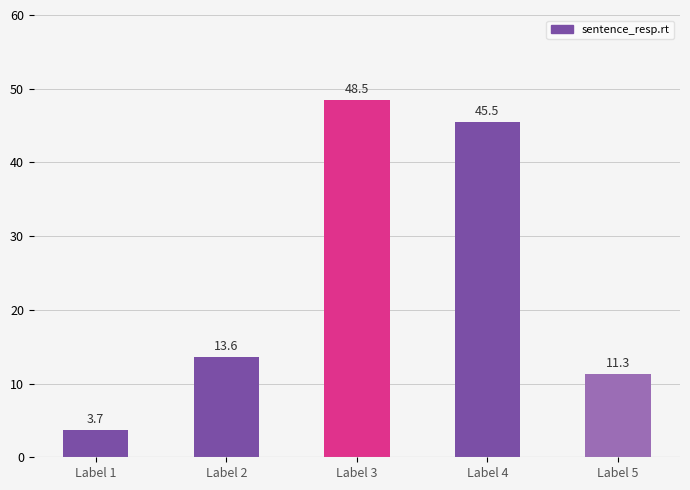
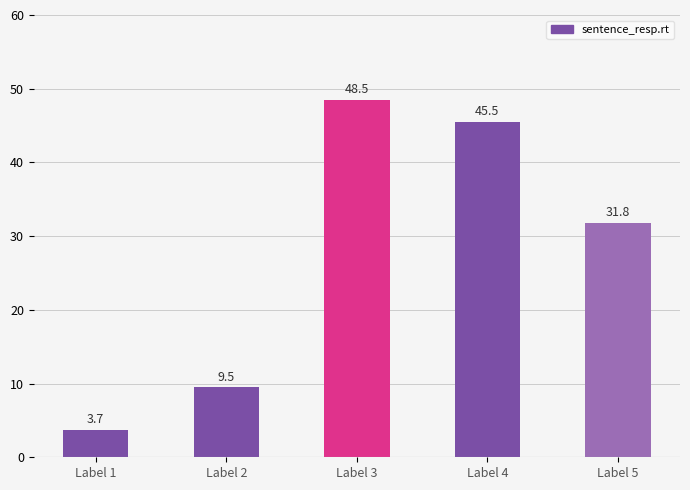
  {
    "Label 1": 3.7,
-   "Label 2": 13.6,
+   "Label 2": 9.5,
    "Label 3": 48.5,
    "Label 4": 45.5,
-   "Label 5": 11.3
+   "Label 5": 31.8
  }
